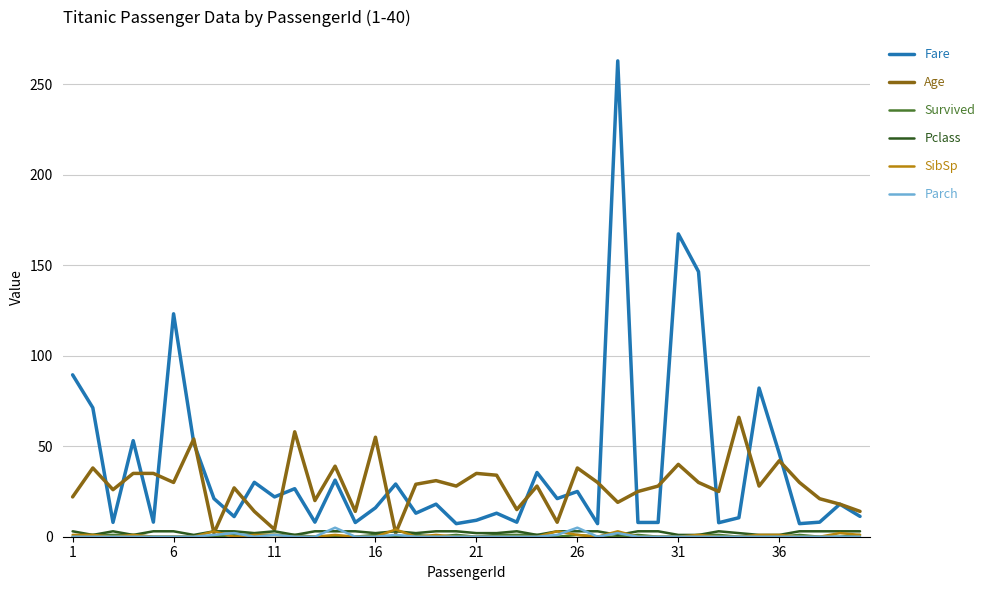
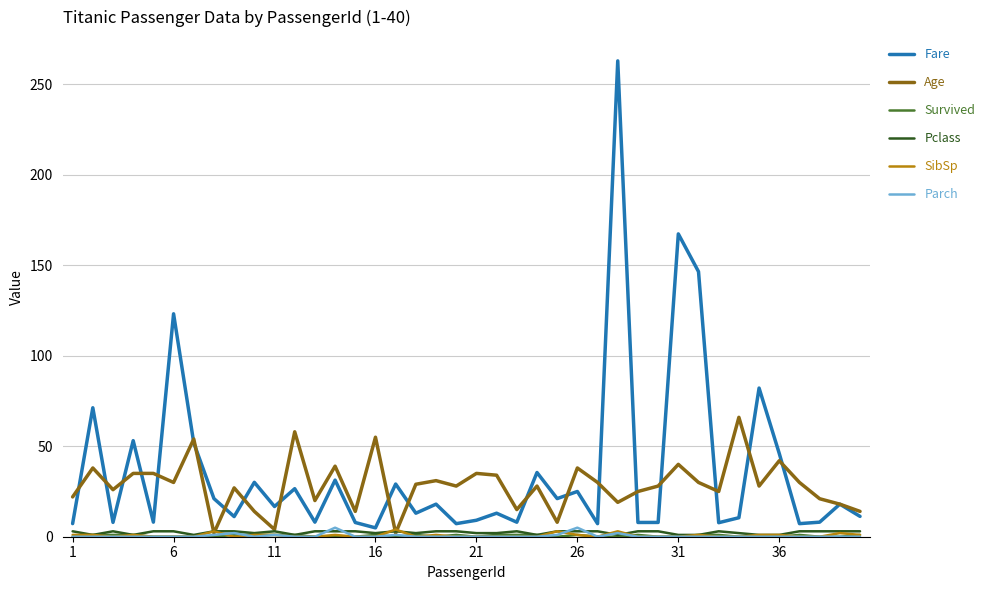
  {
    "Fare": {
-     "1": 89,
+     "1": 7,
      "6": 123,
-     "11": 22,
-     "16": 16,
+     "11": 17,
+     "16": 5,
      "21": 9,
      "26": 25,
      "31": 167,
      "36": 46
    },
    "Parch": {
      "26": 5
    }
  }
